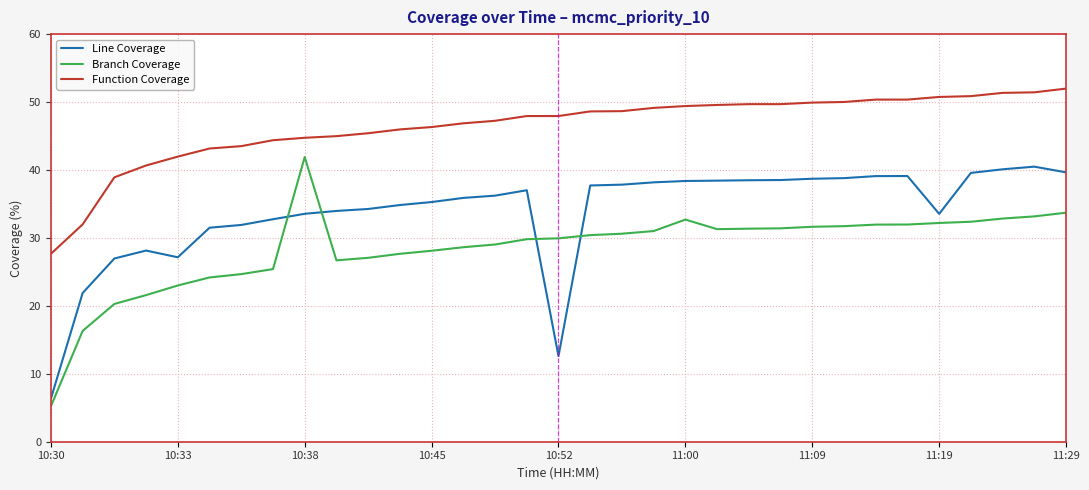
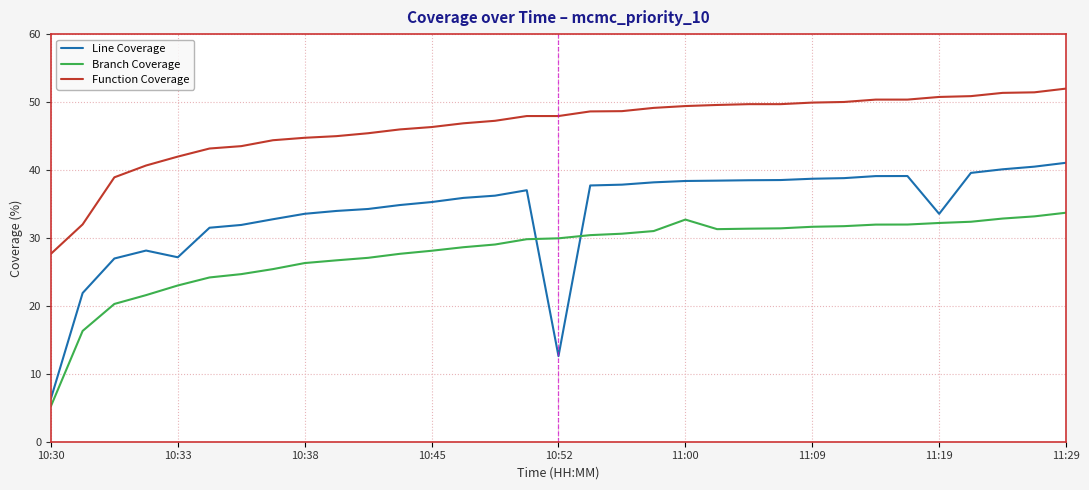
  {
    "Line Coverage": {
      "10:30": 6,
      "10:33": 27,
      "10:38": 34,
      "10:45": 35,
      "10:52": 13,
      "11:00": 38,
      "11:09": 39,
      "11:19": 34,
-     "11:29": 40
+     "11:29": 41
    },
    "Branch Coverage": {
      "10:30": 5,
      "10:33": 23,
-     "10:38": 42,
+     "10:38": 26,
      "10:45": 28,
      "10:52": 30,
      "11:00": 33,
      "11:09": 32,
      "11:19": 32,
      "11:29": 34
    },
    "Function Coverage": {
      "10:30": 28,
      "10:33": 42,
      "10:38": 45,
      "10:45": 46,
      "10:52": 48,
      "11:00": 49,
      "11:09": 50,
      "11:19": 51,
      "11:29": 52
    }
  }
